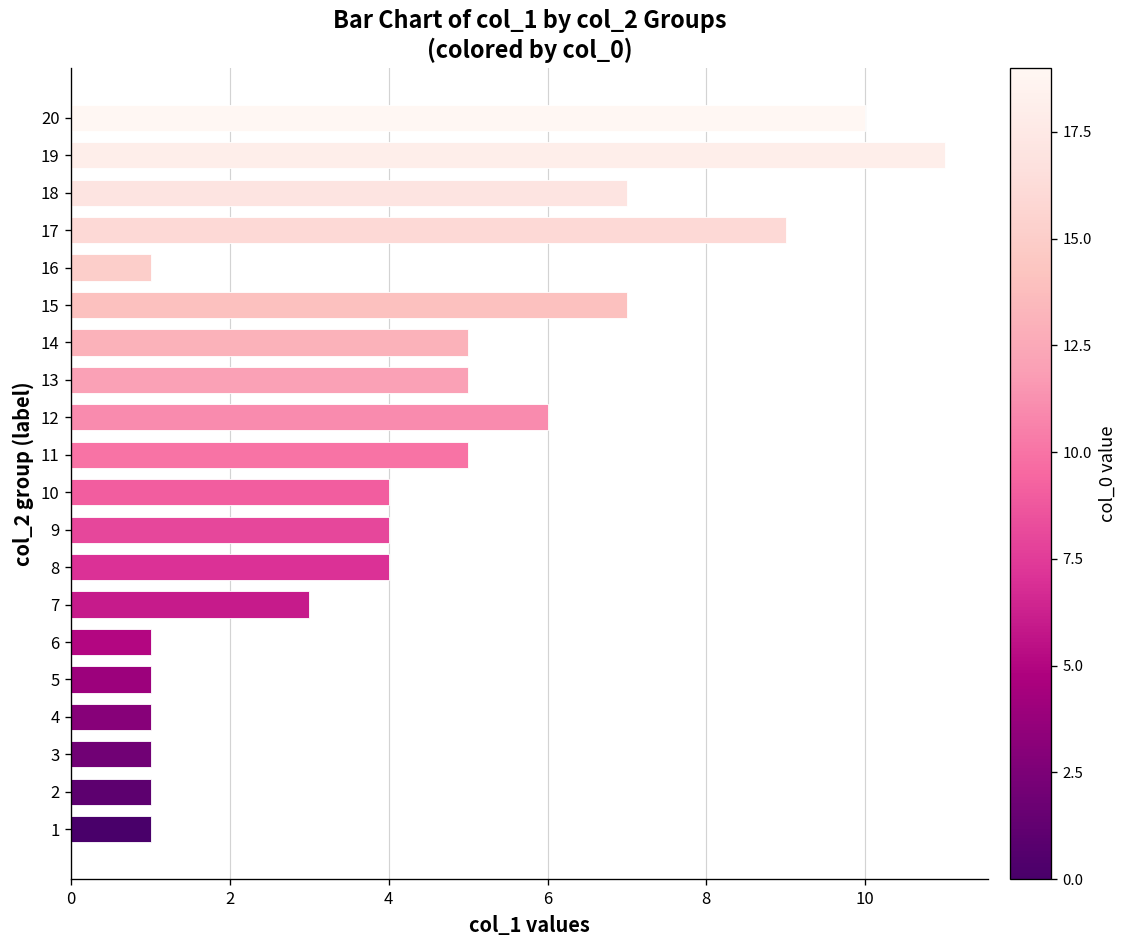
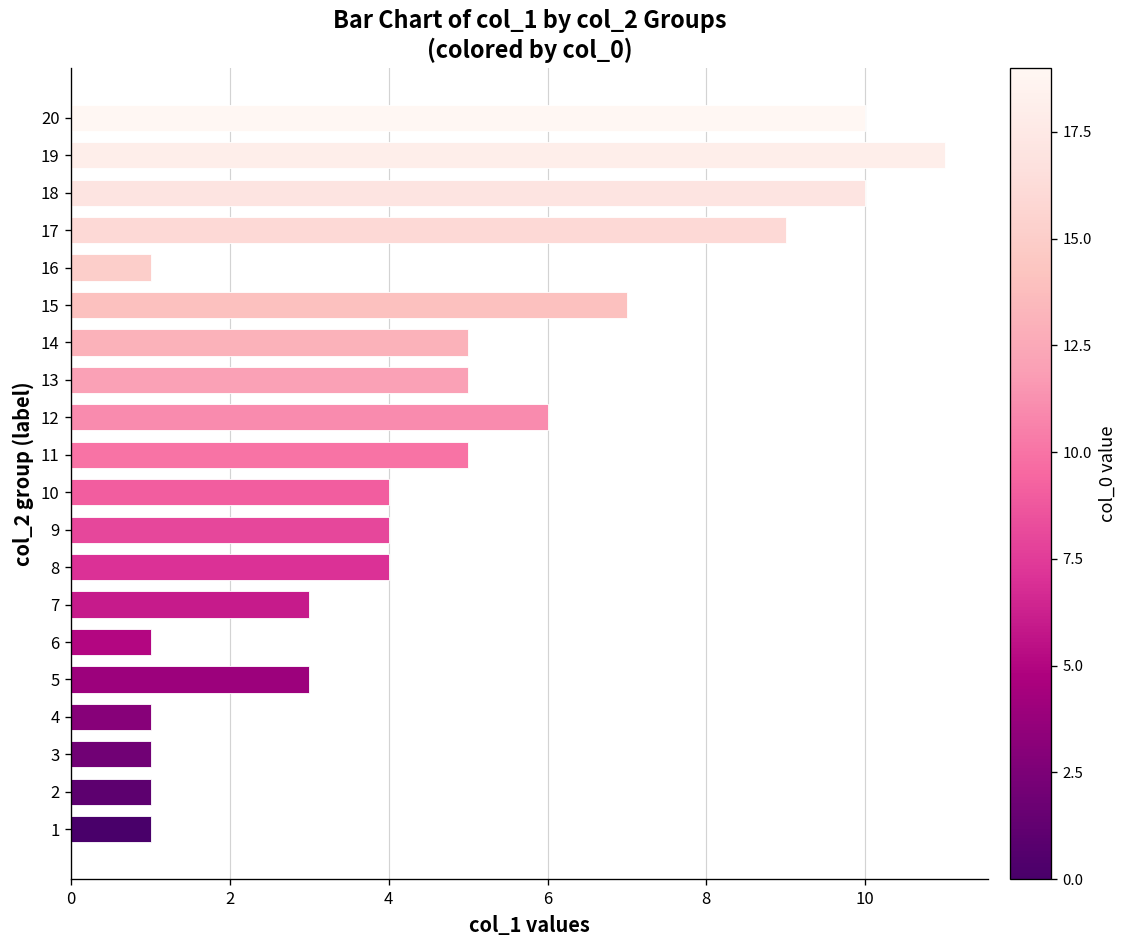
  {
    "20": 10,
    "19": 11,
-   "18": 7,
+   "18": 10,
    "17": 9,
    "16": 1,
    "15": 7,
    "14": 5,
    "13": 5,
    "12": 6,
    "11": 5,
    "10": 4,
    "9": 4,
    "8": 4,
    "7": 3,
    "6": 1,
-   "5": 1,
+   "5": 3,
    "4": 1,
    "3": 1,
    "2": 1,
    "1": 1
  }
